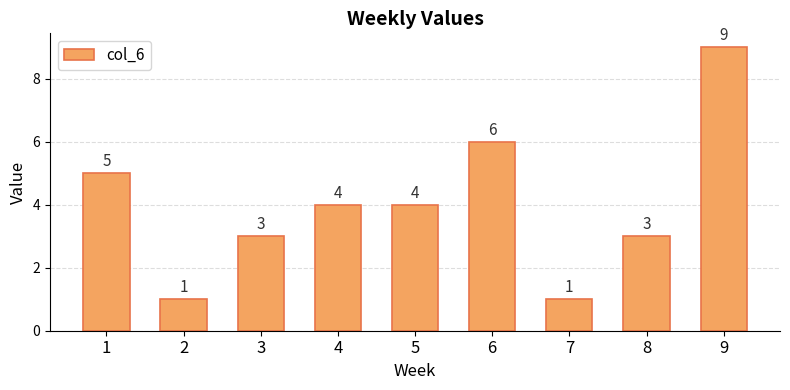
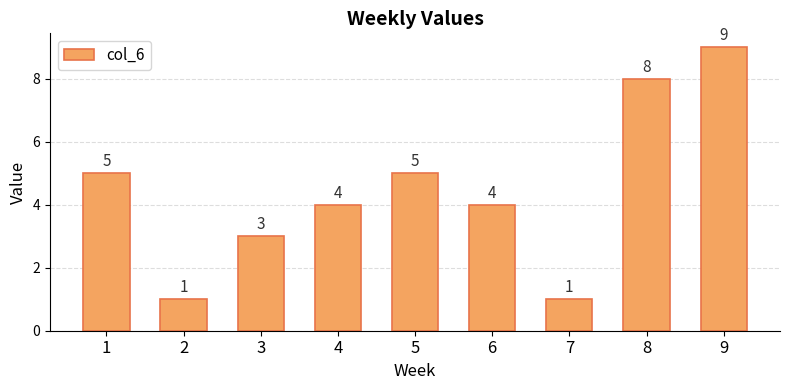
  {
    "1": 5,
    "2": 1,
    "3": 3,
    "4": 4,
-   "5": 4,
-   "6": 6,
+   "5": 5,
+   "6": 4,
    "7": 1,
-   "8": 3,
+   "8": 8,
    "9": 9
  }
